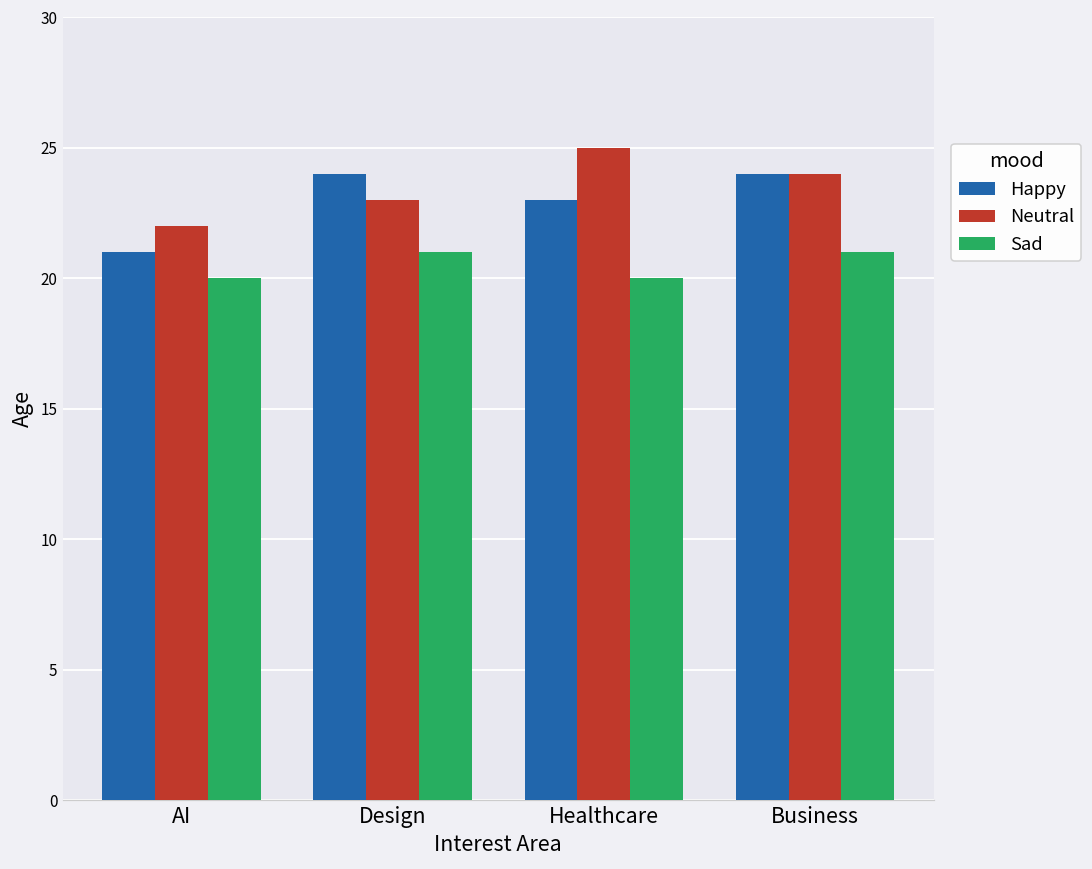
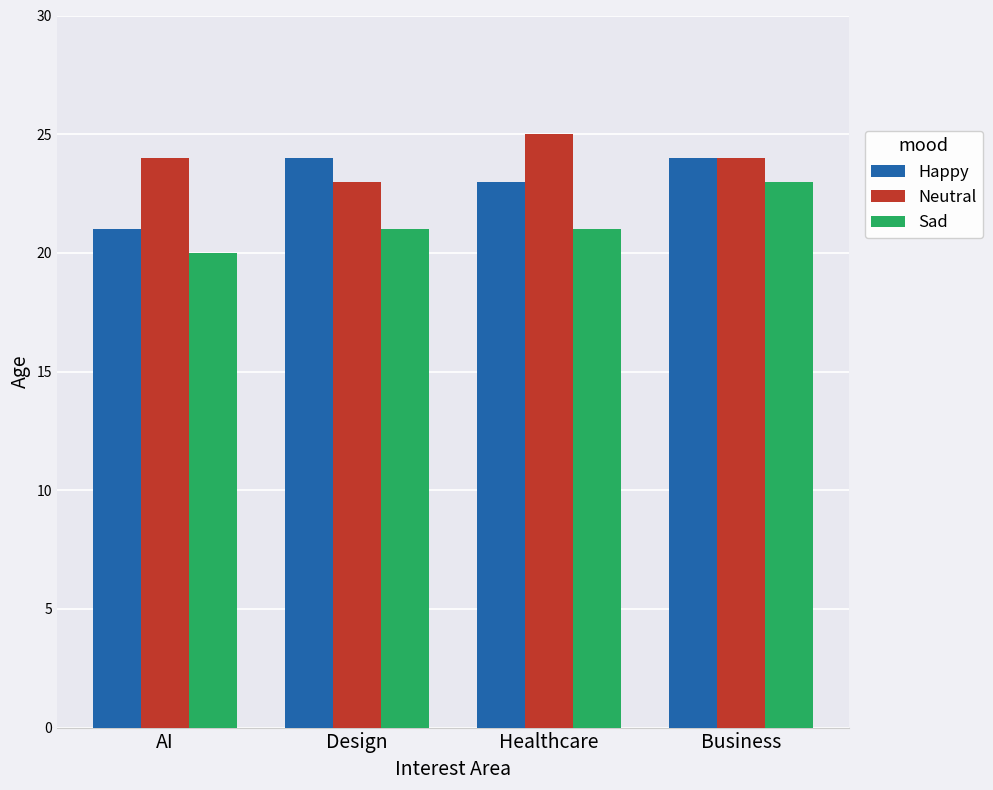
  {
    "Happy": {
      "AI": 21,
      "Design": 24,
      "Healthcare": 23,
      "Business": 24
    },
    "Neutral": {
-     "AI": 22,
+     "AI": 24,
      "Design": 23,
      "Healthcare": 25,
      "Business": 24
    },
    "Sad": {
      "AI": 20,
      "Design": 21,
-     "Healthcare": 20,
-     "Business": 21
+     "Healthcare": 21,
+     "Business": 23
    }
  }
